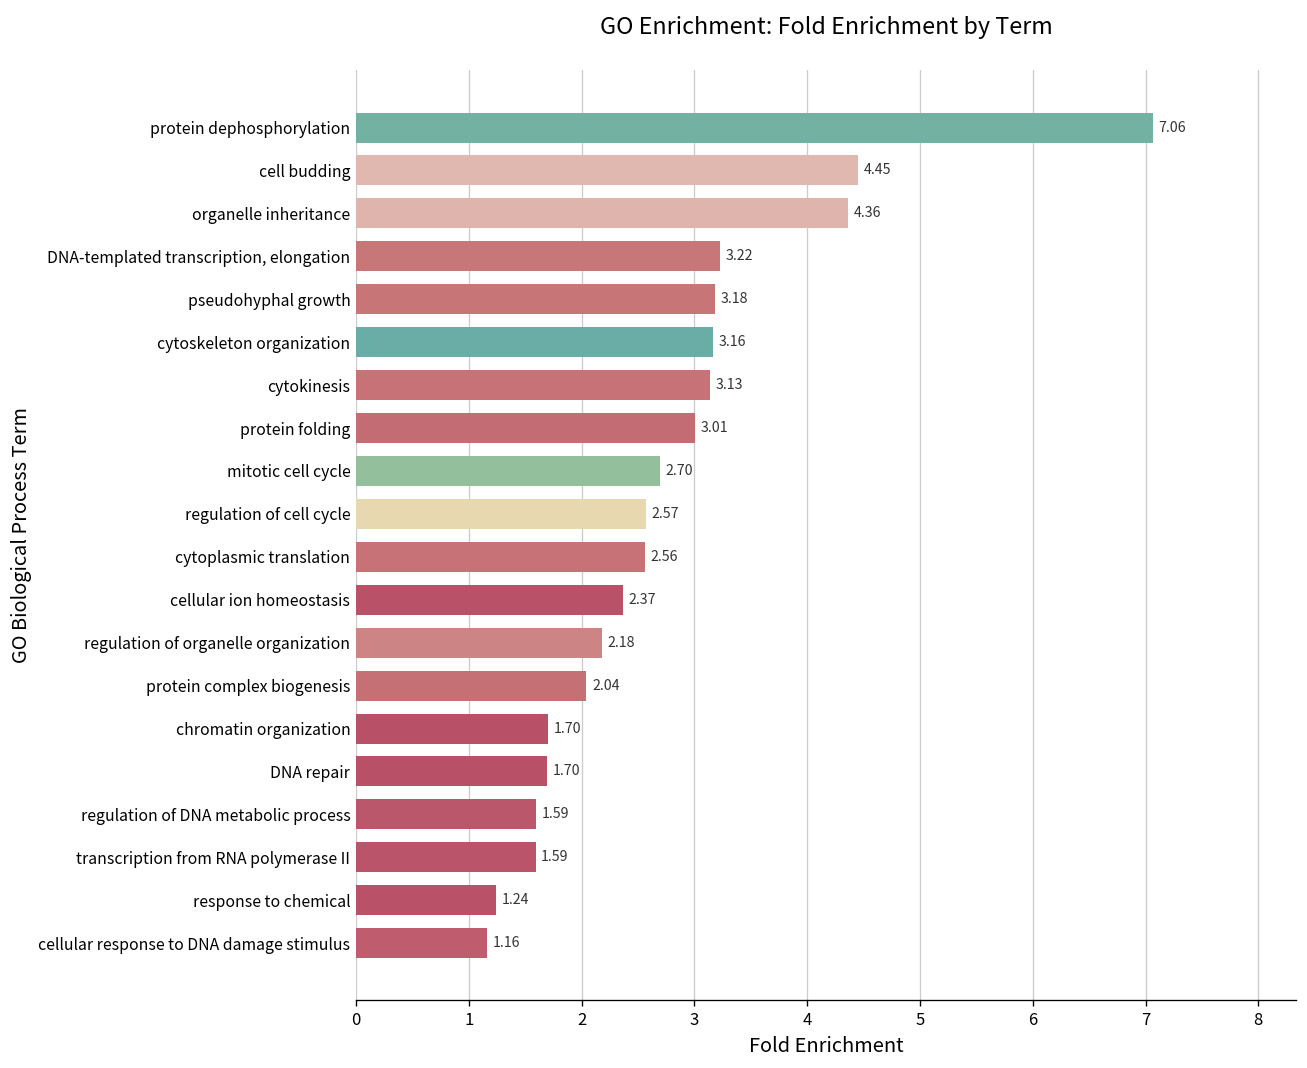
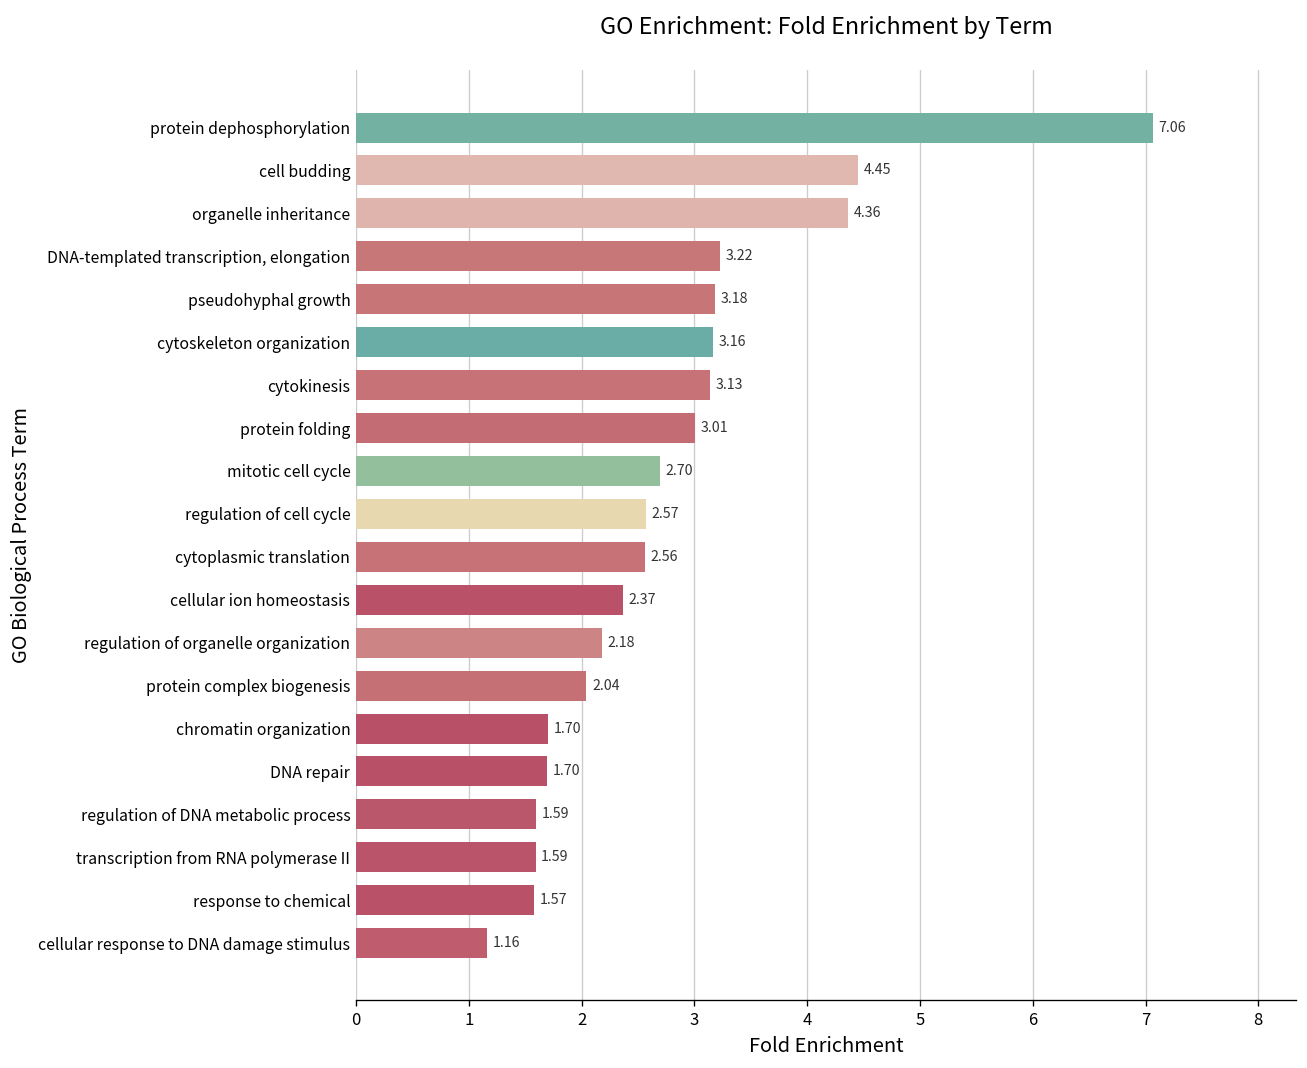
  {
    "protein dephosphorylation": 7.06,
    "cell budding": 4.45,
    "organelle inheritance": 4.36,
    "DNA-templated transcription, elongation": 3.22,
    "pseudohyphal growth": 3.18,
    "cytoskeleton organization": 3.16,
    "cytokinesis": 3.13,
    "protein folding": 3.01,
    "mitotic cell cycle": 2.70,
    "regulation of cell cycle": 2.57,
    "cytoplasmic translation": 2.56,
    "cellular ion homeostasis": 2.37,
    "regulation of organelle organization": 2.18,
    "protein complex biogenesis": 2.04,
    "chromatin organization": 1.70,
    "DNA repair": 1.70,
    "regulation of DNA metabolic process": 1.59,
    "transcription from RNA polymerase II": 1.59,
-   "response to chemical": 1.24,
+   "response to chemical": 1.57,
    "cellular response to DNA damage stimulus": 1.16
  }
